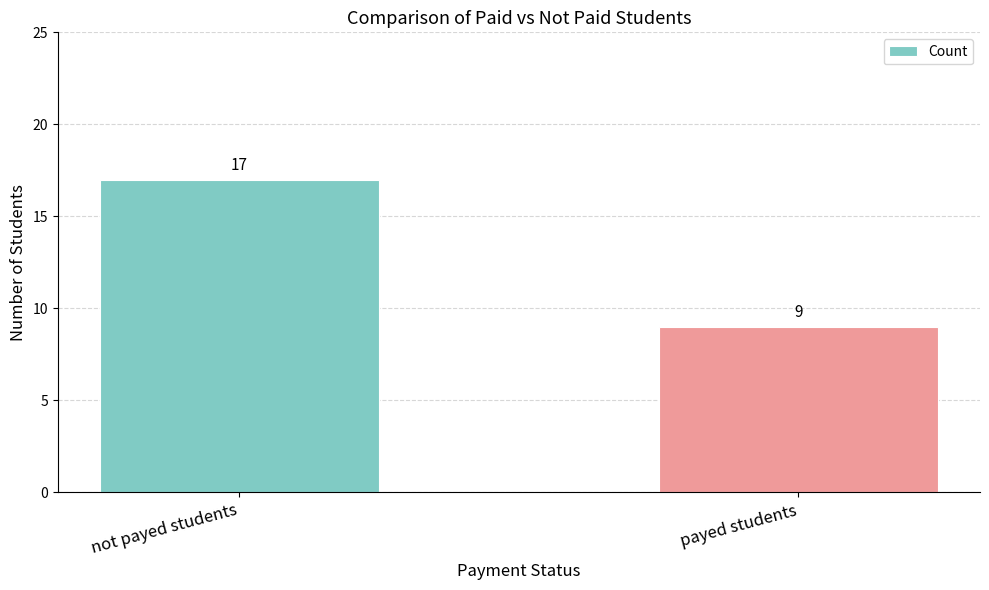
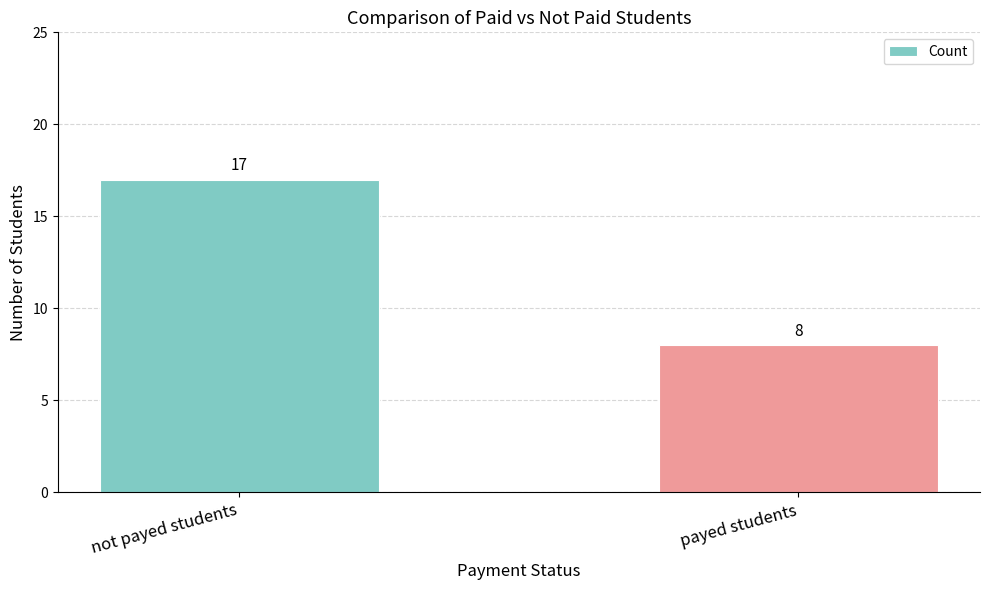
  {
    "not payed students": 17,
-   "payed students": 9
+   "payed students": 8
  }
